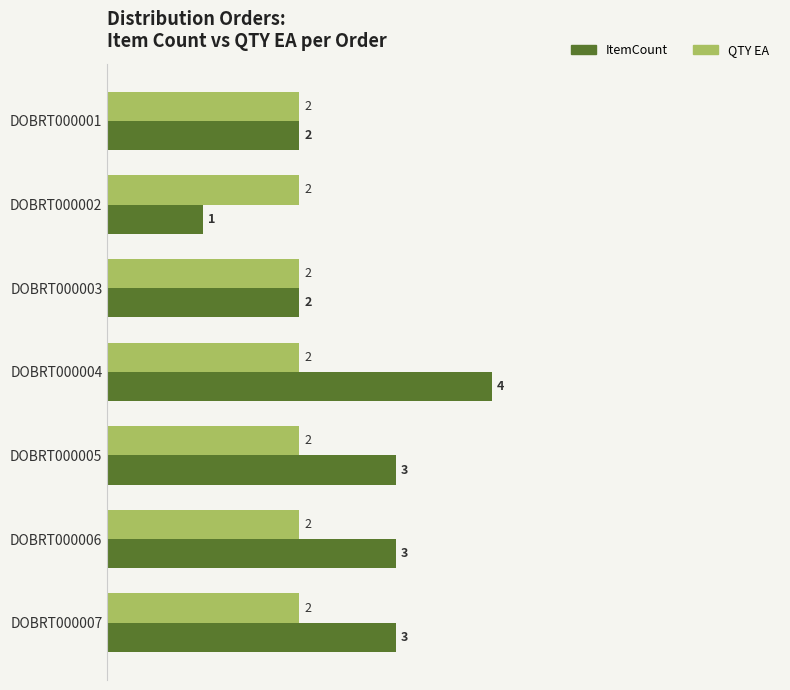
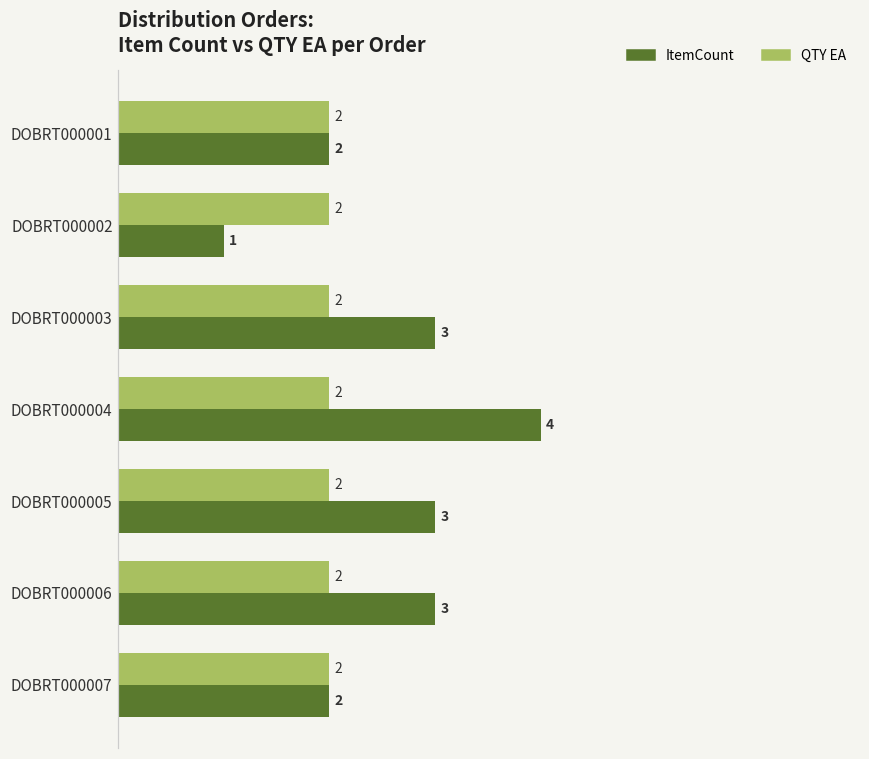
  {
    "ItemCount": {
      "DOBRT000001": 2,
      "DOBRT000002": 1,
-     "DOBRT000003": 2,
+     "DOBRT000003": 3,
      "DOBRT000004": 4,
      "DOBRT000005": 3,
      "DOBRT000006": 3,
-     "DOBRT000007": 3
+     "DOBRT000007": 2
    },
    "QTY EA": {
      "DOBRT000001": 2,
      "DOBRT000002": 2,
      "DOBRT000003": 2,
      "DOBRT000004": 2,
      "DOBRT000005": 2,
      "DOBRT000006": 2,
      "DOBRT000007": 2
    }
  }
